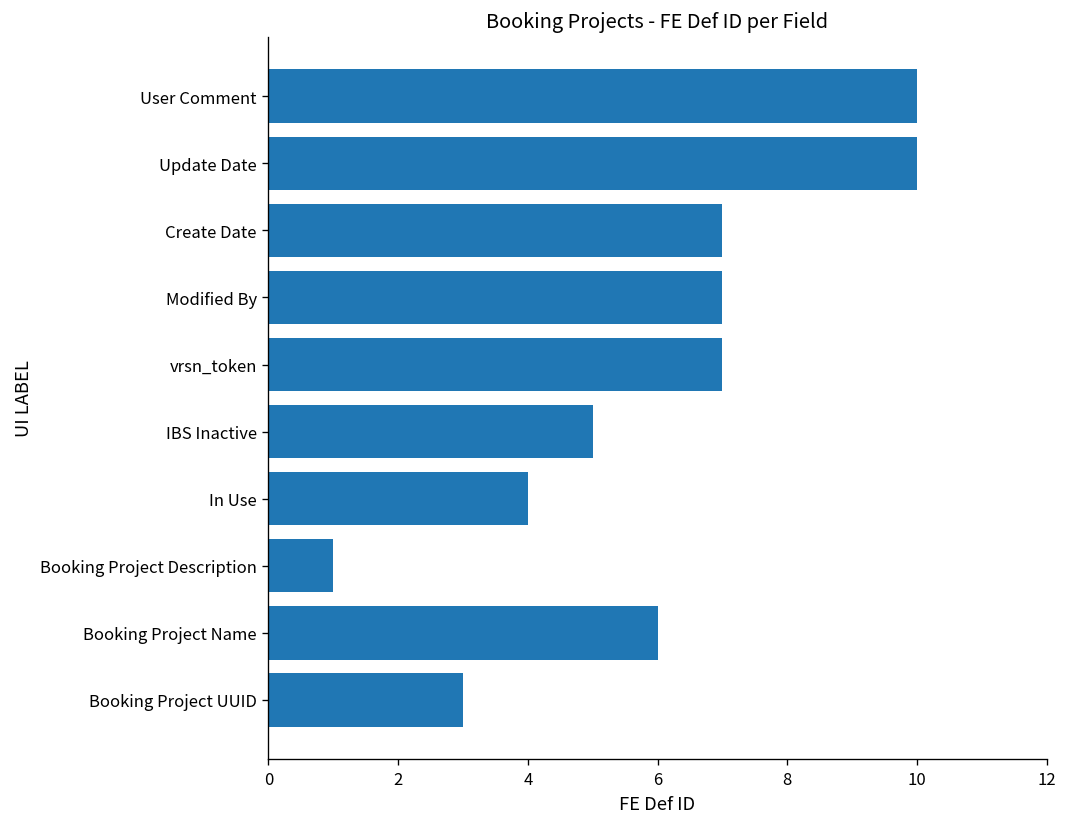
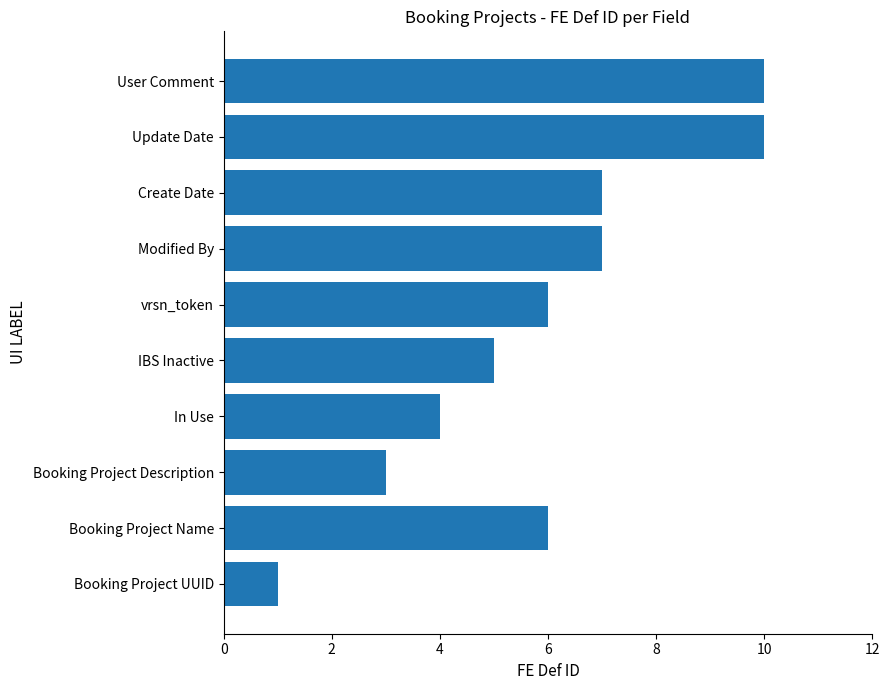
  {
    "User Comment": 10,
    "Update Date": 10,
    "Create Date": 7,
    "Modified By": 7,
-   "vrsn_token": 7,
+   "vrsn_token": 6,
    "IBS Inactive": 5,
    "In Use": 4,
-   "Booking Project Description": 1,
+   "Booking Project Description": 3,
    "Booking Project Name": 6,
-   "Booking Project UUID": 3
+   "Booking Project UUID": 1
  }
